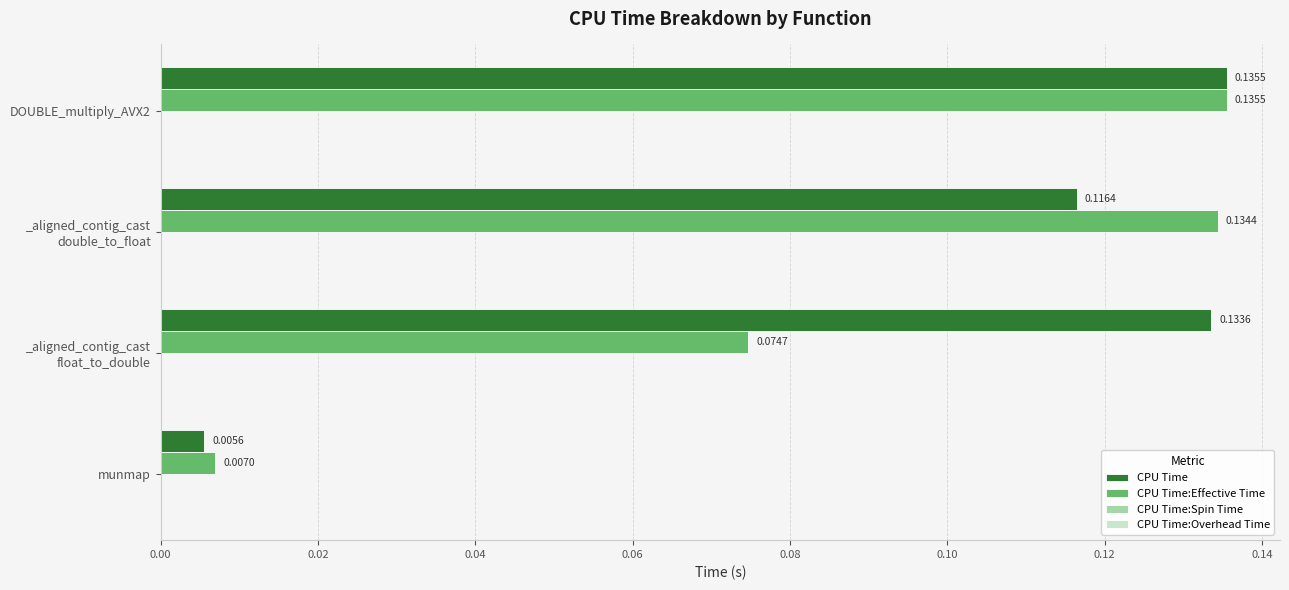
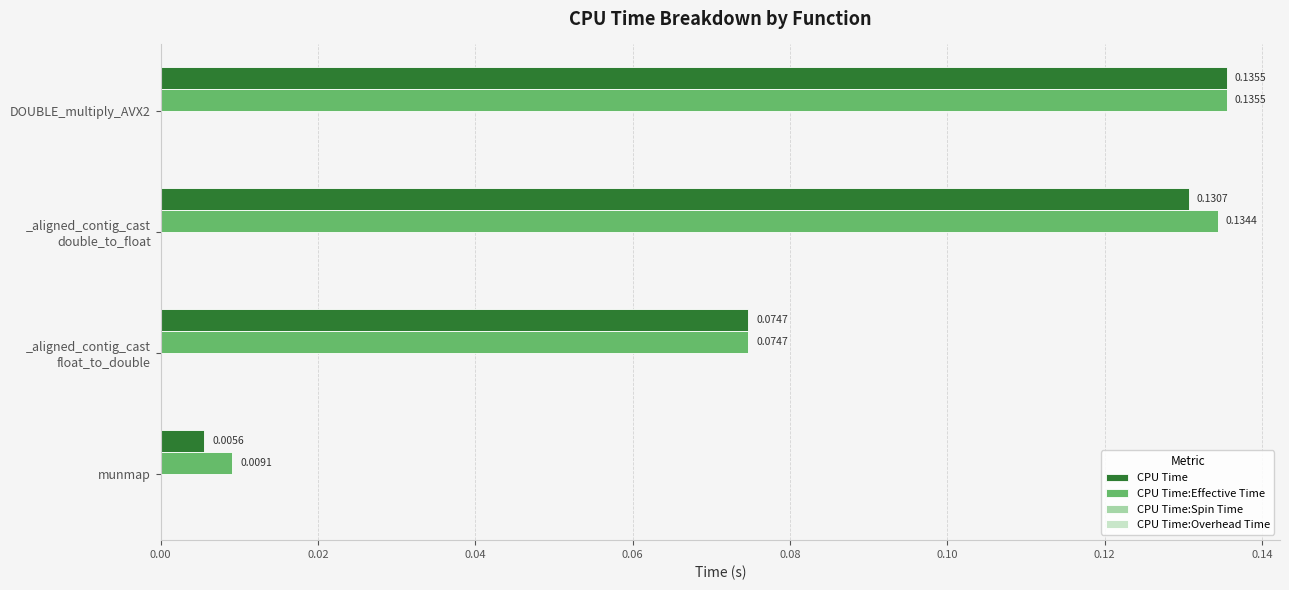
  {
    "CPU Time": {
      "DOUBLE_multiply_AVX2": 0.1355,
-     "_aligned_contig_cast double_to_float": 0.1164,
-     "_aligned_contig_cast float_to_double": 0.1336,
+     "_aligned_contig_cast double_to_float": 0.1307,
+     "_aligned_contig_cast float_to_double": 0.0747,
      "munmap": 0.0056
    },
    "CPU Time:Effective Time": {
      "DOUBLE_multiply_AVX2": 0.1355,
      "_aligned_contig_cast double_to_float": 0.1344,
      "_aligned_contig_cast float_to_double": 0.0747,
-     "munmap": 0.0070
+     "munmap": 0.0091
    }
  }
